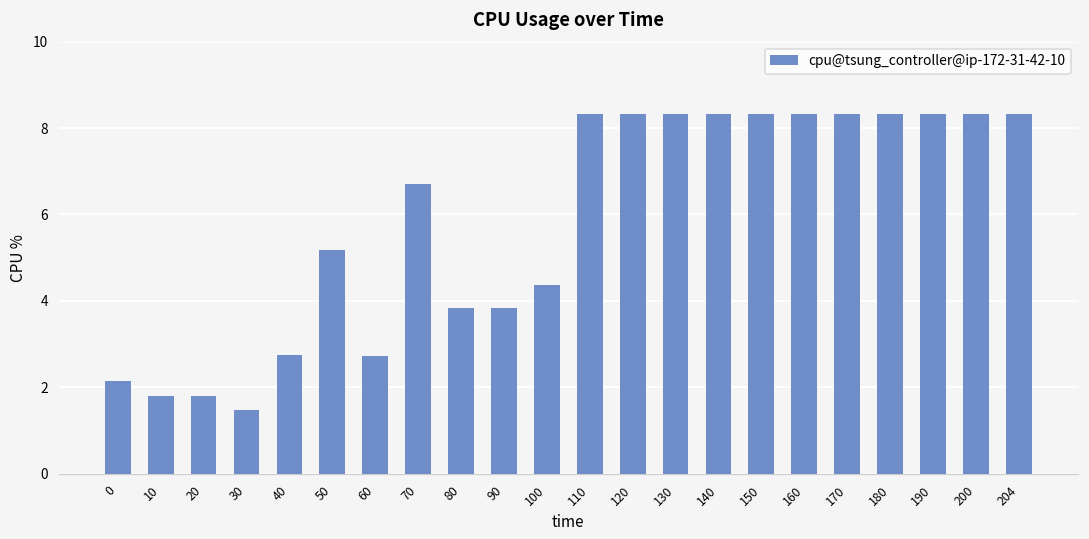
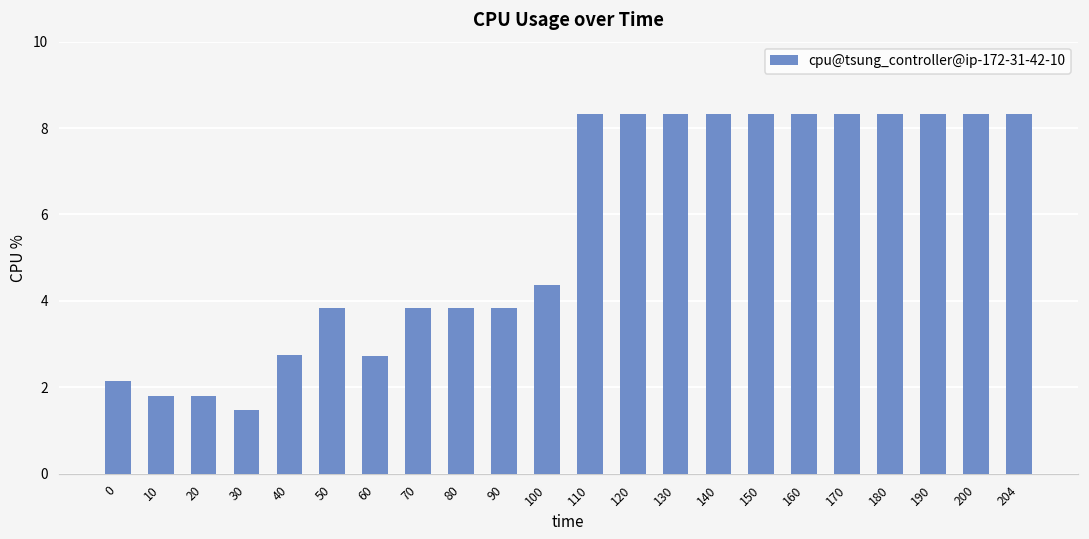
  {
    "0": 2.1,
    "10": 1.8,
    "20": 1.8,
    "30": 1.5,
    "40": 2.7,
-   "50": 5.2,
+   "50": 3.8,
    "60": 2.7,
-   "70": 6.7,
+   "70": 3.8,
    "80": 3.8,
    "90": 3.8,
    "100": 4.4,
    "110": 8.3,
    "120": 8.3,
    "130": 8.3,
    "140": 8.3,
    "150": 8.3,
    "160": 8.3,
    "170": 8.3,
    "180": 8.3,
    "190": 8.3,
    "200": 8.3,
    "204": 8.3
  }
